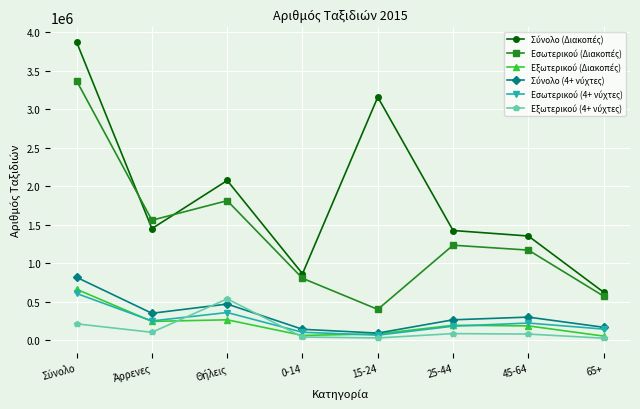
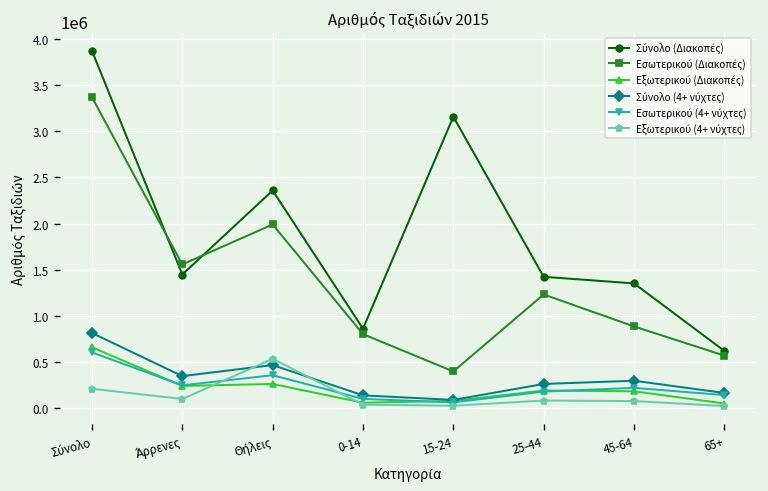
  {
    "Σύνολο (Διακοπές)": {
      "Σύνολο": 3900000,
      "Άρρενες": 1400000,
-     "Θήλεις": 2100000,
+     "Θήλεις": 2400000,
      "0-14": 900000,
      "15-24": 3200000,
      "25-44": 1400000,
      "45-64": 1400000,
      "65+": 600000
    },
    "Εσωτερικού (Διακοπές)": {
      "Σύνολο": 3400000,
      "Άρρενες": 1600000,
-     "Θήλεις": 1800000,
+     "Θήλεις": 2000000,
      "0-14": 800000,
      "15-24": 400000,
      "25-44": 1200000,
-     "45-64": 1200000,
+     "45-64": 900000,
      "65+": 600000
    },
    "Εξωτερικού (Διακοπές)": {
      "Σύνολο": 700000,
      "Θήλεις": 300000,
      "45-64": 200000
    },
    "Σύνολο (4+ νύχτες)": {
      "Σύνολο": 800000,
      "Άρρενες": 300000,
      "Θήλεις": 500000,
      "0-14": 100000,
      "25-44": 300000,
      "45-64": 300000
    },
    "Εσωτερικού (4+ νύχτες)": {
      "Σύνολο": 600000,
      "Θήλεις": 400000,
      "0-14": 100000,
      "45-64": 200000
    },
    "Εξωτερικού (4+ νύχτες)": {
      "Σύνολο": 200000,
      "Άρρενες": 100000,
      "Θήλεις": 500000,
      "15-24": 0,
      "25-44": 100000,
      "45-64": 100000
    }
  }
